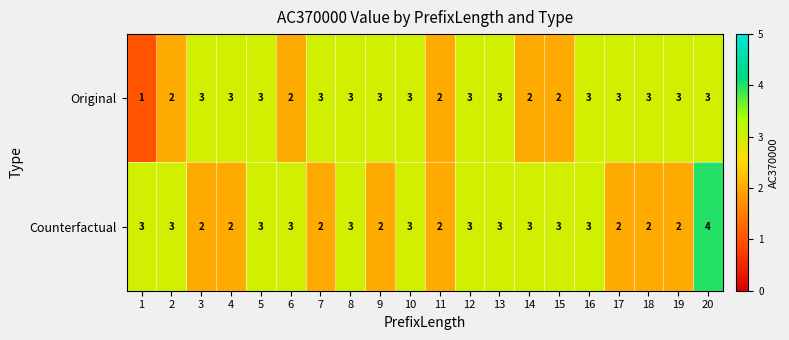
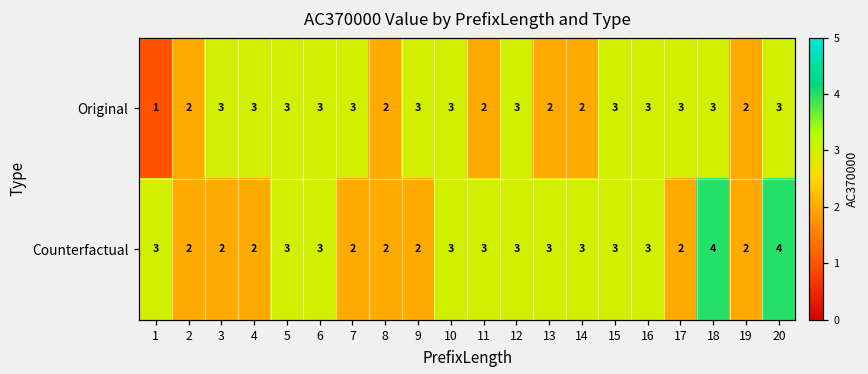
  {
    "Original": {
      "1": 1,
      "2": 2,
      "3": 3,
      "4": 3,
      "5": 3,
-     "6": 2,
+     "6": 3,
      "7": 3,
-     "8": 3,
+     "8": 2,
      "9": 3,
      "10": 3,
      "11": 2,
      "12": 3,
-     "13": 3,
+     "13": 2,
      "14": 2,
-     "15": 2,
+     "15": 3,
      "16": 3,
      "17": 3,
      "18": 3,
-     "19": 3,
+     "19": 2,
      "20": 3
    },
    "Counterfactual": {
      "1": 3,
-     "2": 3,
+     "2": 2,
      "3": 2,
      "4": 2,
      "5": 3,
      "6": 3,
      "7": 2,
-     "8": 3,
+     "8": 2,
      "9": 2,
      "10": 3,
-     "11": 2,
+     "11": 3,
      "12": 3,
      "13": 3,
      "14": 3,
      "15": 3,
      "16": 3,
      "17": 2,
-     "18": 2,
+     "18": 4,
      "19": 2,
      "20": 4
    }
  }
